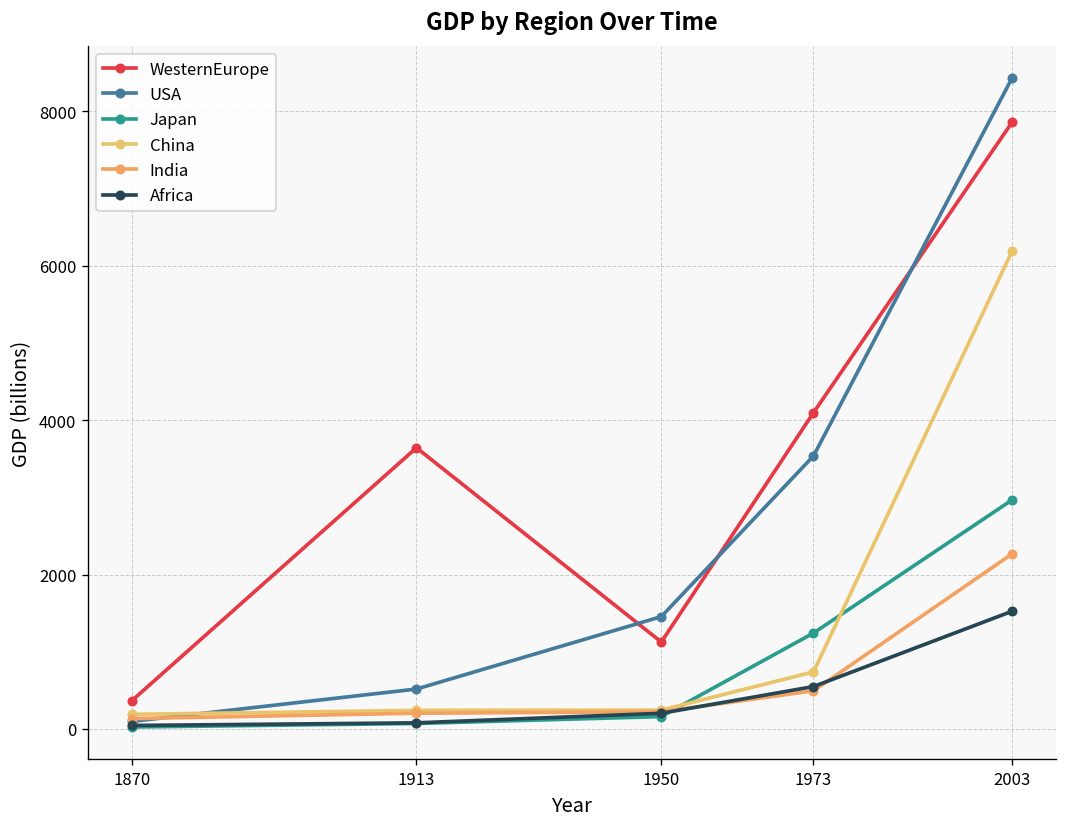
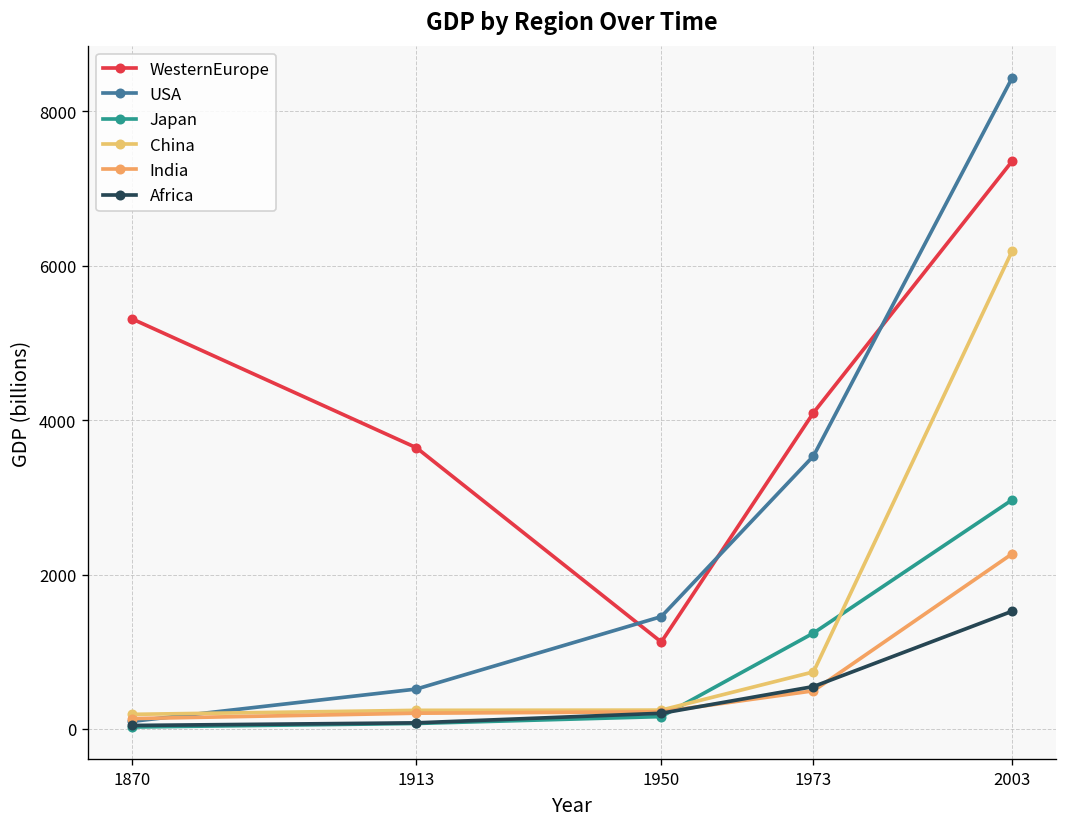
  {
    "WesternEurope": {
-     "1870": 400,
+     "1870": 5300,
      "1913": 3600,
      "1950": 1100,
      "1973": 4100,
-     "2003": 7900
+     "2003": 7400
    },
    "Africa": {
      "1973": 500,
      "2003": 1500
    }
  }
